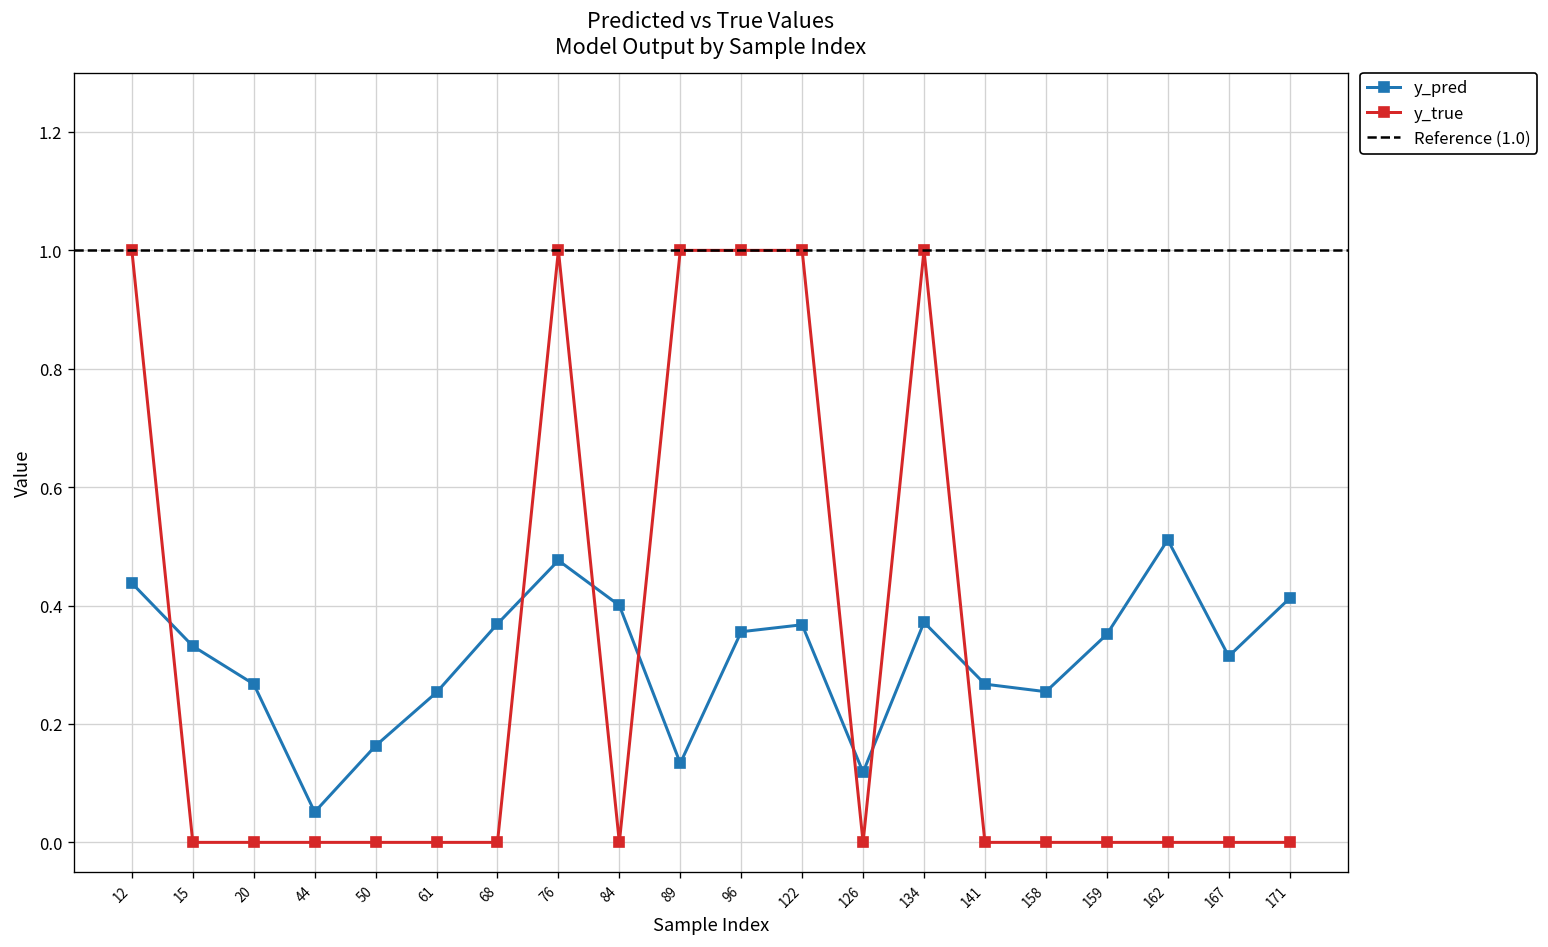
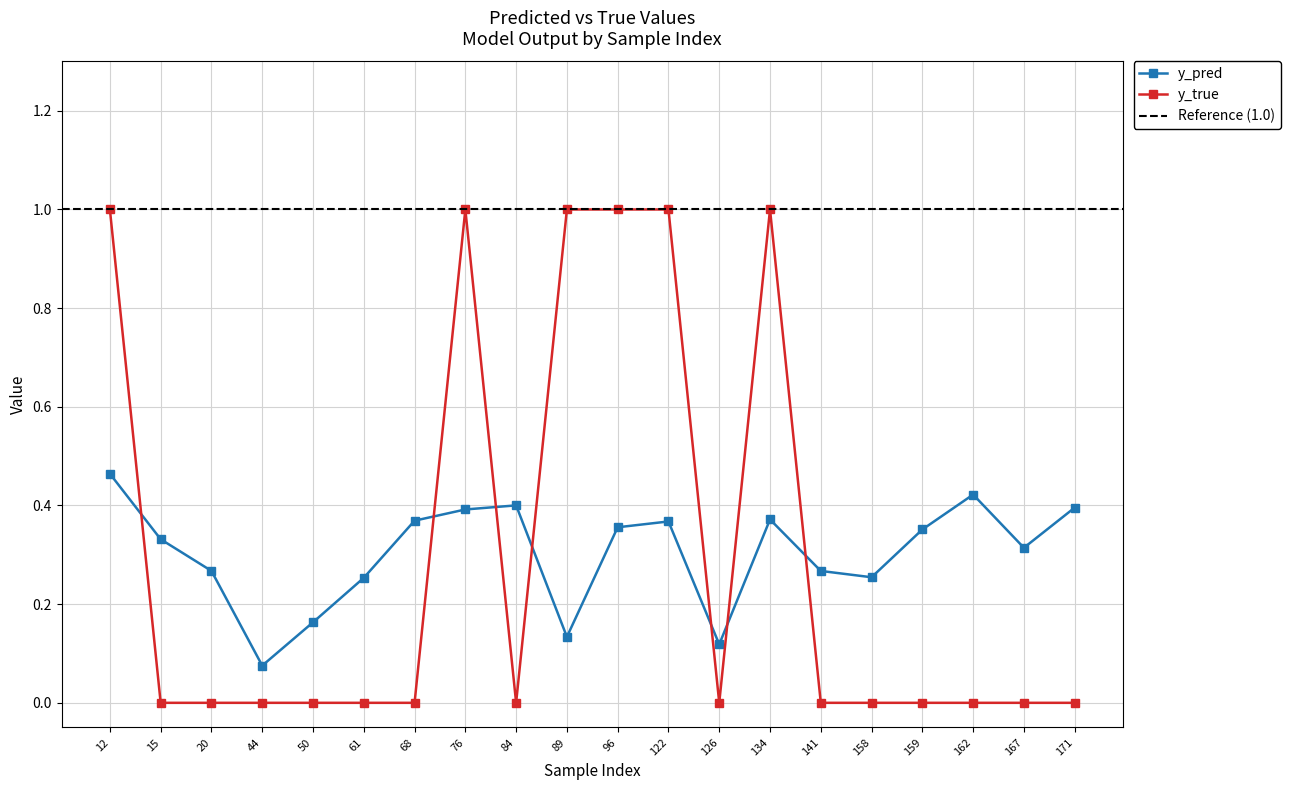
  {
    "y_pred": {
-     "12": 0.44,
+     "12": 0.46,
      "15": 0.33,
      "20": 0.27,
-     "44": 0.05,
+     "44": 0.08,
      "50": 0.16,
      "61": 0.25,
      "68": 0.37,
-     "76": 0.48,
+     "76": 0.39,
      "84": 0.40,
      "89": 0.13,
      "96": 0.36,
      "122": 0.37,
      "126": 0.12,
      "134": 0.37,
      "141": 0.27,
      "158": 0.25,
      "159": 0.35,
-     "162": 0.51,
+     "162": 0.42,
      "167": 0.31,
-     "171": 0.41
+     "171": 0.40
    },
    "y_true": {
      "12": 1.00,
      "15": 0.00,
      "20": 0.00,
      "44": 0.00,
      "50": 0.00,
      "61": 0.00,
      "68": 0.00,
      "76": 1.00,
      "84": 0.00,
      "89": 1.00,
      "96": 1.00,
      "122": 1.00,
      "126": 0.00,
      "134": 1.00,
      "141": 0.00,
      "158": 0.00,
      "159": 0.00,
      "162": 0.00,
      "167": 0.00,
      "171": 0.00
    }
  }
